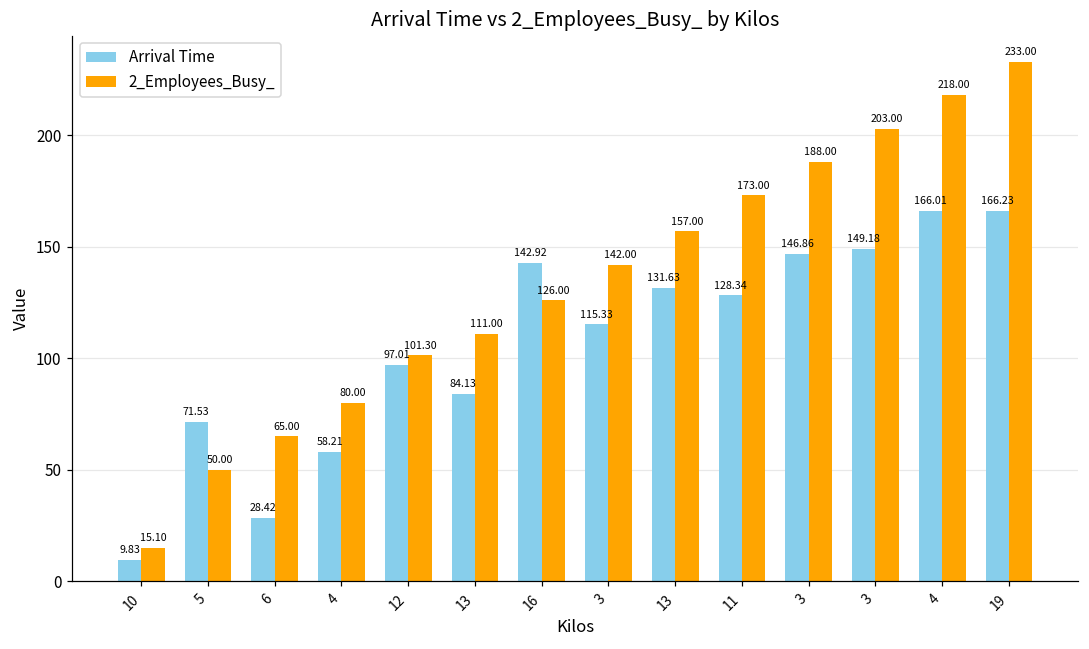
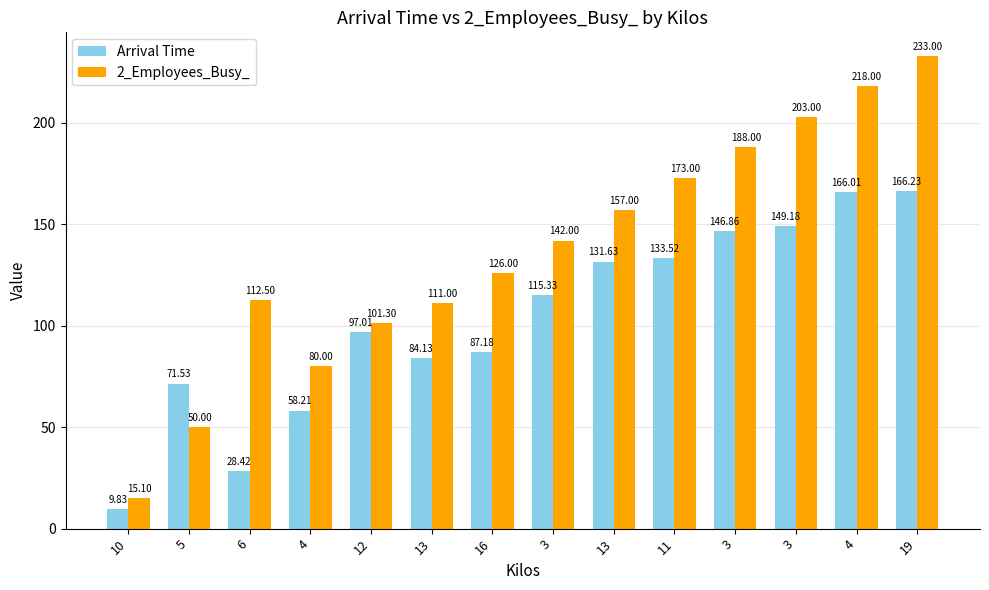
  {
    "Arrival Time": {
      "10": 9.83,
      "5": 71.53,
      "6": 28.42,
      "12": 97.01,
-     "16": 142.92,
-     "11": 128.34,
+     "16": 87.18,
+     "11": 133.52,
      "19": 166.23
    },
    "2_Employees_Busy_": {
      "10": 15.10,
      "5": 50.00,
-     "6": 65.00,
+     "6": 112.50,
      "12": 101.30,
      "16": 126.00,
      "11": 173.00,
      "19": 233.00
    }
  }
